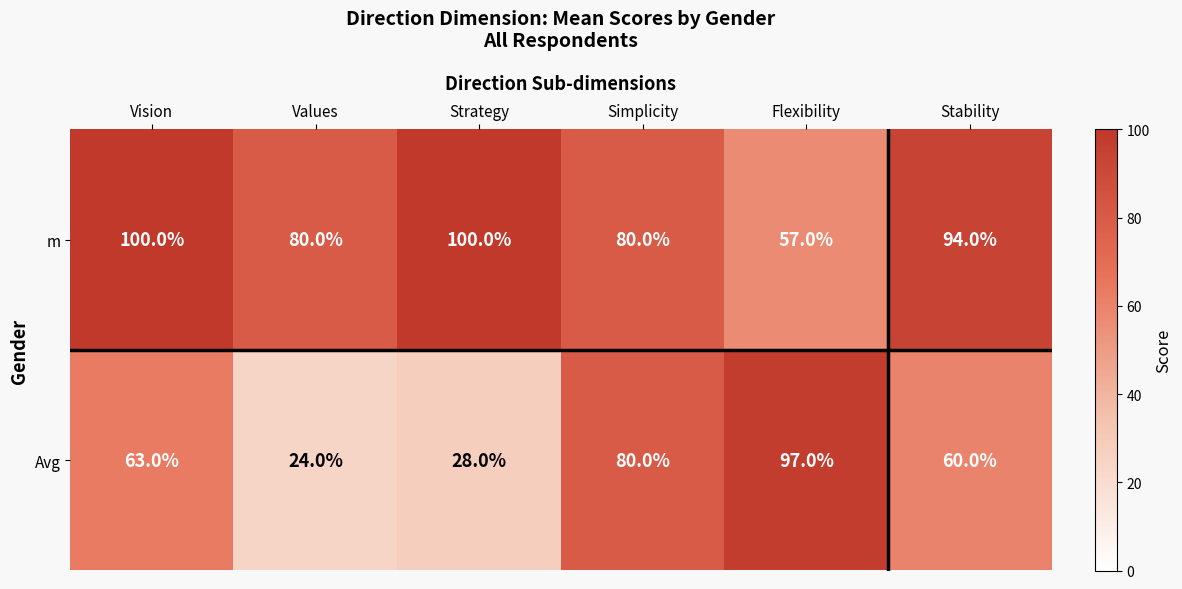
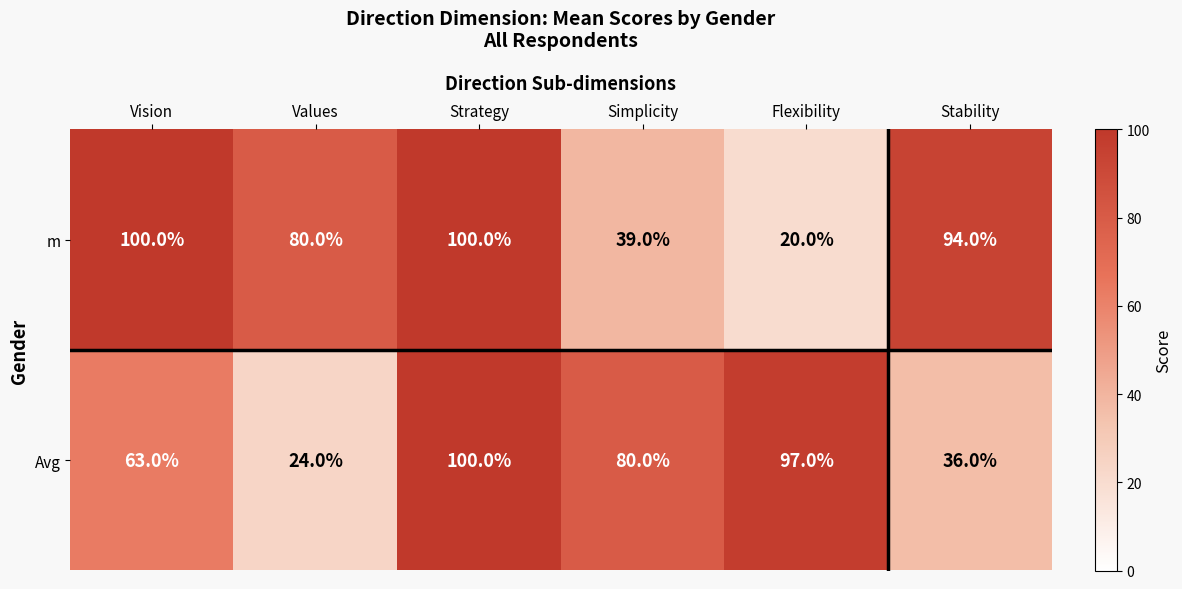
  {
    "m": {
      "Vision": "100.0%",
      "Values": "80.0%",
      "Strategy": "100.0%",
-     "Simplicity": "80.0%",
-     "Flexibility": "57.0%",
+     "Simplicity": "39.0%",
+     "Flexibility": "20.0%",
      "Stability": "94.0%"
    },
    "Avg": {
      "Vision": "63.0%",
      "Values": "24.0%",
-     "Strategy": "28.0%",
+     "Strategy": "100.0%",
      "Simplicity": "80.0%",
      "Flexibility": "97.0%",
-     "Stability": "60.0%"
+     "Stability": "36.0%"
    }
  }
